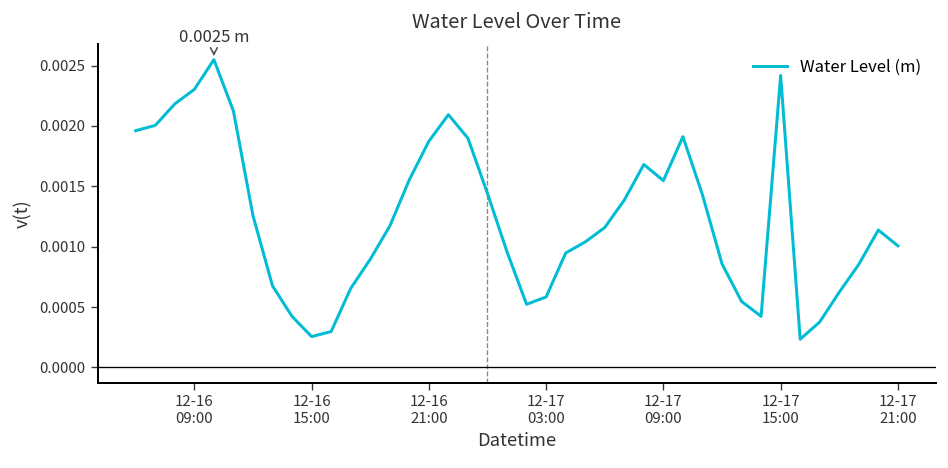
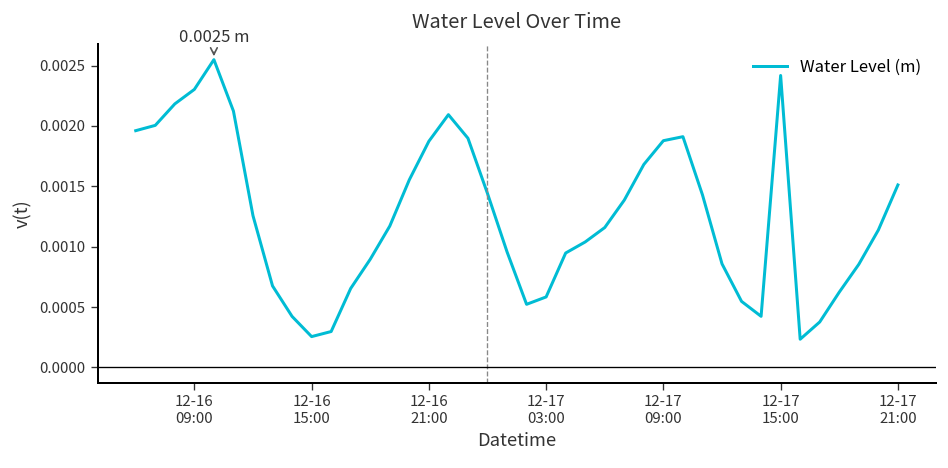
  {
    "12-16 09:00": 0.00230,
    "12-16 15:00": 0.00026,
    "12-16 21:00": 0.00187,
    "12-17 03:00": 0.00058,
-   "12-17 09:00": 0.00155,
+   "12-17 09:00": 0.00188,
    "12-17 15:00": 0.00242,
-   "12-17 21:00": 0.00101
+   "12-17 21:00": 0.00151
  }
